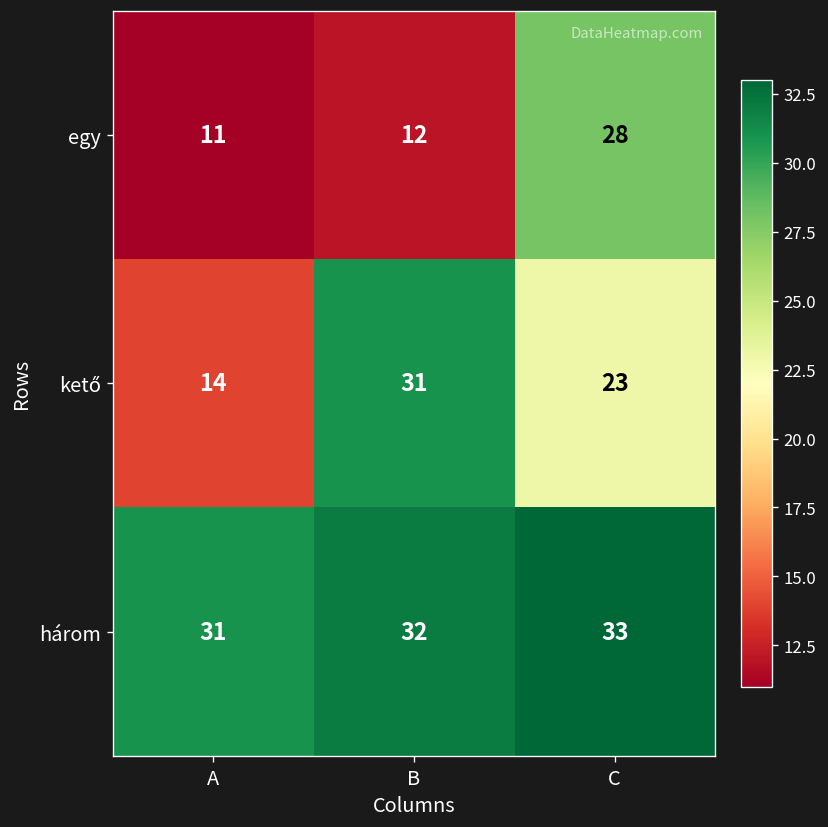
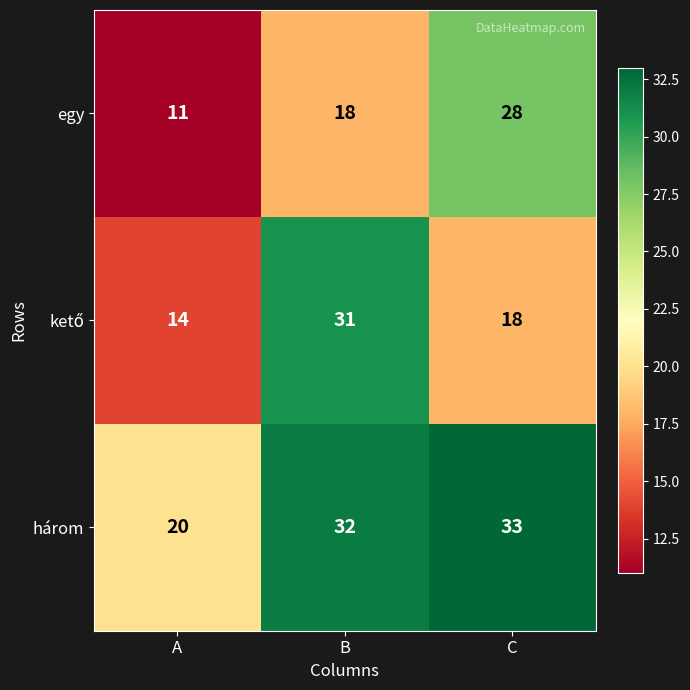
  {
    "egy": {
      "A": 11,
-     "B": 12
+     "B": 18
    },
    "kető": {
      "A": 14,
      "B": 31,
-     "C": 23
+     "C": 18
    },
    "három": {
-     "A": 31,
+     "A": 20,
      "B": 32,
      "C": 33
    }
  }
